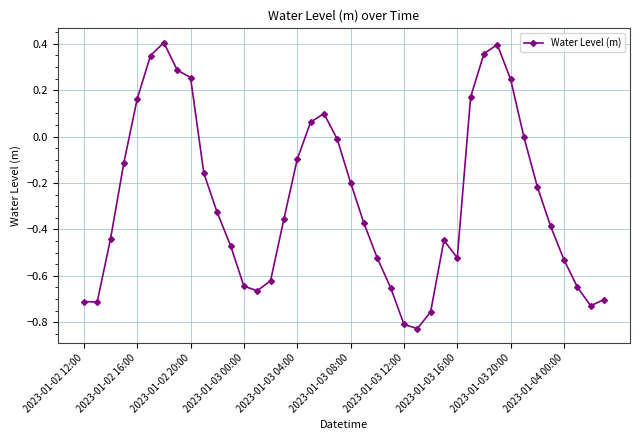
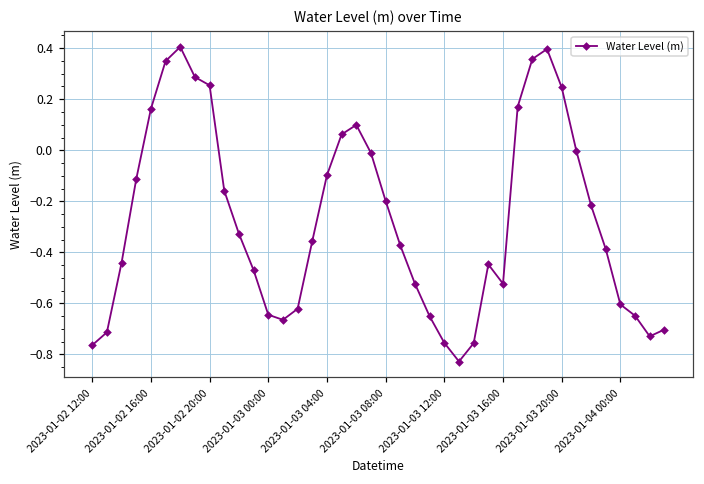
  {
-   "2023-01-02 12:00": -0.71,
+   "2023-01-02 12:00": -0.76,
    "2023-01-02 16:00": 0.16,
    "2023-01-02 20:00": 0.25,
    "2023-01-03 00:00": -0.64,
    "2023-01-03 04:00": -0.10,
    "2023-01-03 08:00": -0.20,
-   "2023-01-03 12:00": -0.81,
+   "2023-01-03 12:00": -0.75,
    "2023-01-03 16:00": -0.52,
    "2023-01-03 20:00": 0.25,
-   "2023-01-04 00:00": -0.53
+   "2023-01-04 00:00": -0.60
  }
